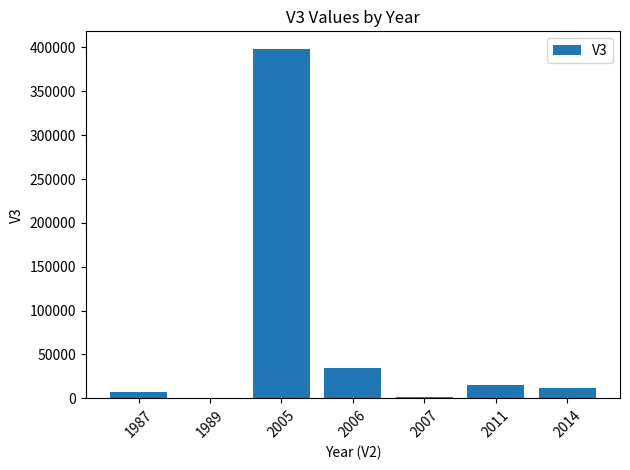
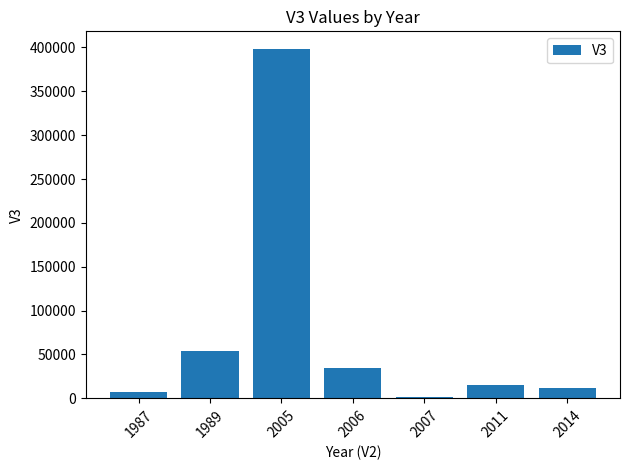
  {
    "1987": 10000,
-   "1989": 0,
+   "1989": 50000,
    "2005": 400000,
    "2006": 30000,
    "2011": 20000,
    "2014": 10000
  }
